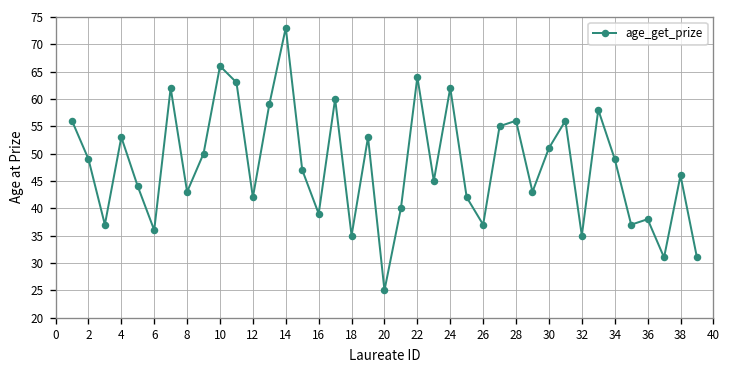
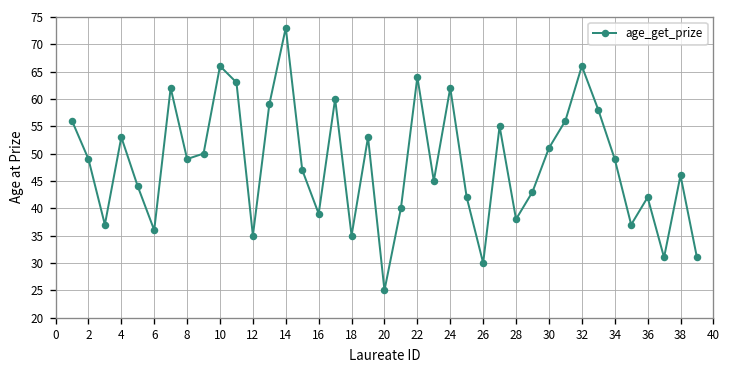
  {
    "2": 49,
    "4": 53,
    "6": 36,
-   "8": 43,
+   "8": 49,
    "10": 66,
-   "12": 42,
+   "12": 35,
    "14": 73,
    "16": 39,
    "18": 35,
    "20": 25,
    "22": 64,
    "24": 62,
-   "26": 37,
-   "28": 56,
+   "26": 30,
+   "28": 38,
    "30": 51,
-   "32": 35,
+   "32": 66,
    "34": 49,
-   "36": 38,
+   "36": 42,
    "38": 46
  }
